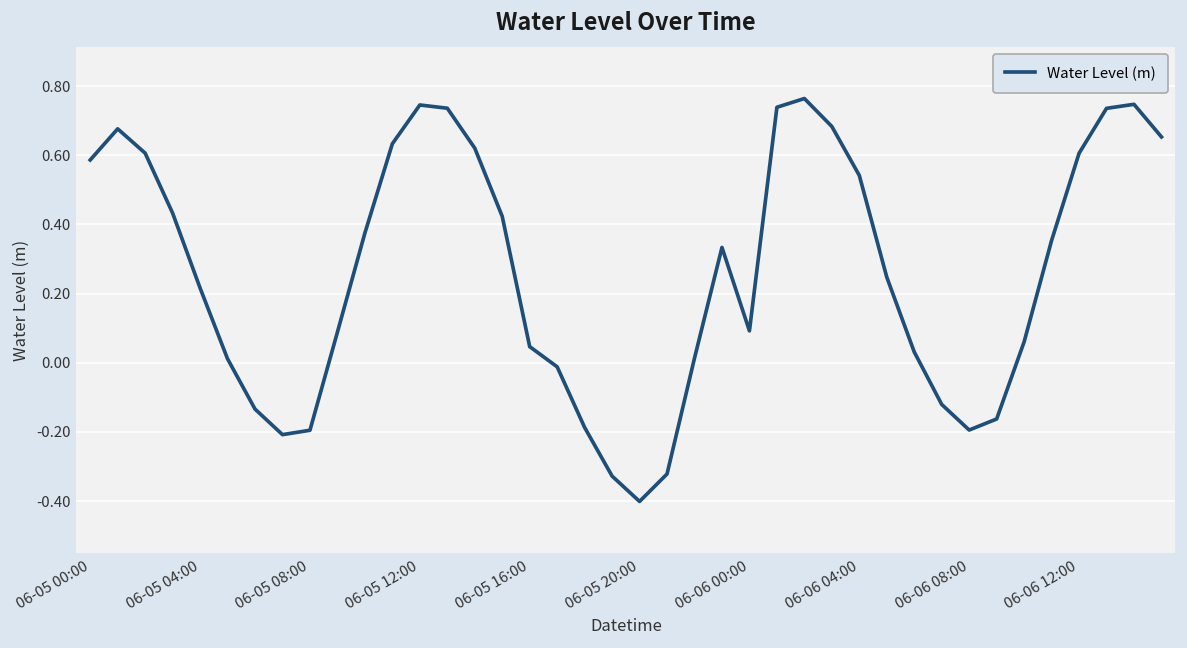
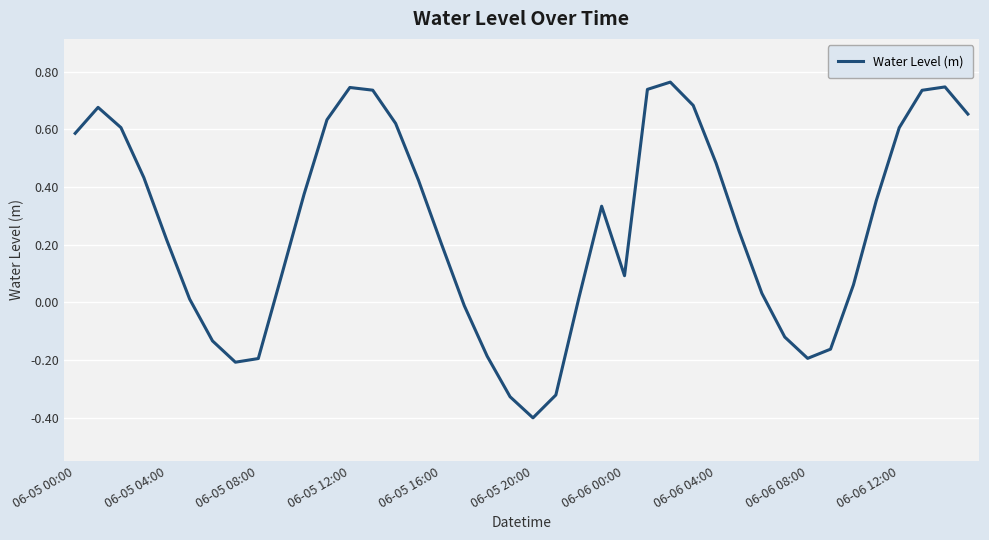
  {
    "06-05 00:00": 0.59,
    "06-05 04:00": 0.22,
    "06-05 08:00": -0.20,
    "06-05 12:00": 0.75,
-   "06-05 16:00": 0.05,
+   "06-05 16:00": 0.20,
    "06-05 20:00": -0.40,
    "06-06 00:00": 0.09,
-   "06-06 04:00": 0.54,
+   "06-06 04:00": 0.48,
    "06-06 08:00": -0.19,
    "06-06 12:00": 0.61
  }
